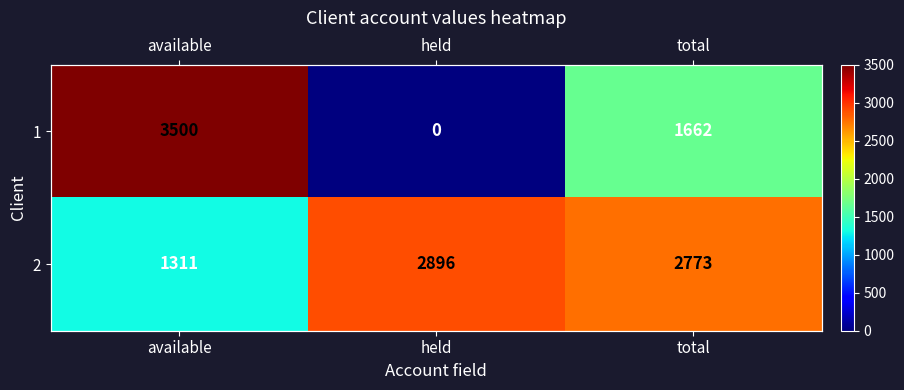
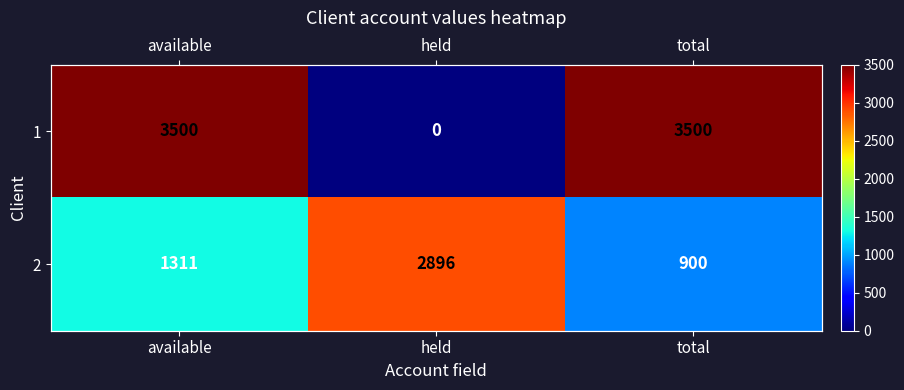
  {
    "1": {
      "available": 3500,
      "held": 0,
-     "total": 1662
+     "total": 3500
    },
    "2": {
      "available": 1311,
      "held": 2896,
-     "total": 2773
+     "total": 900
    }
  }
